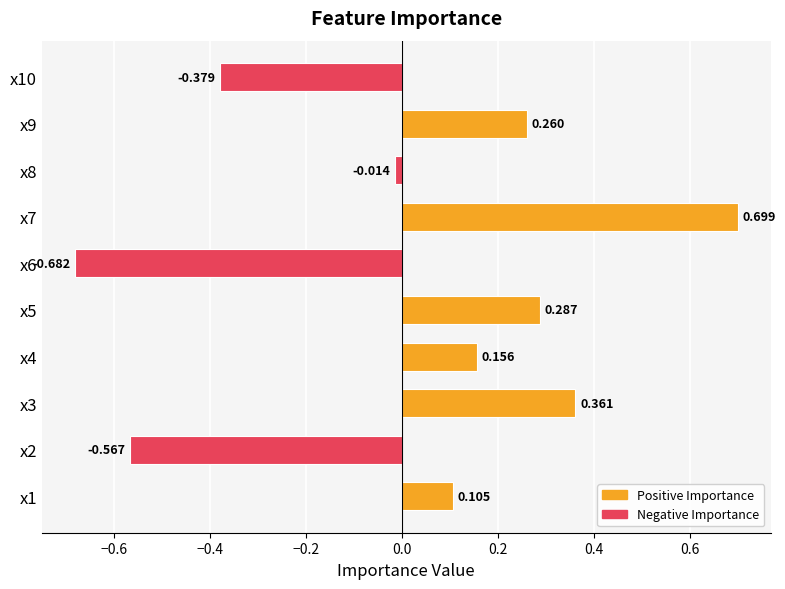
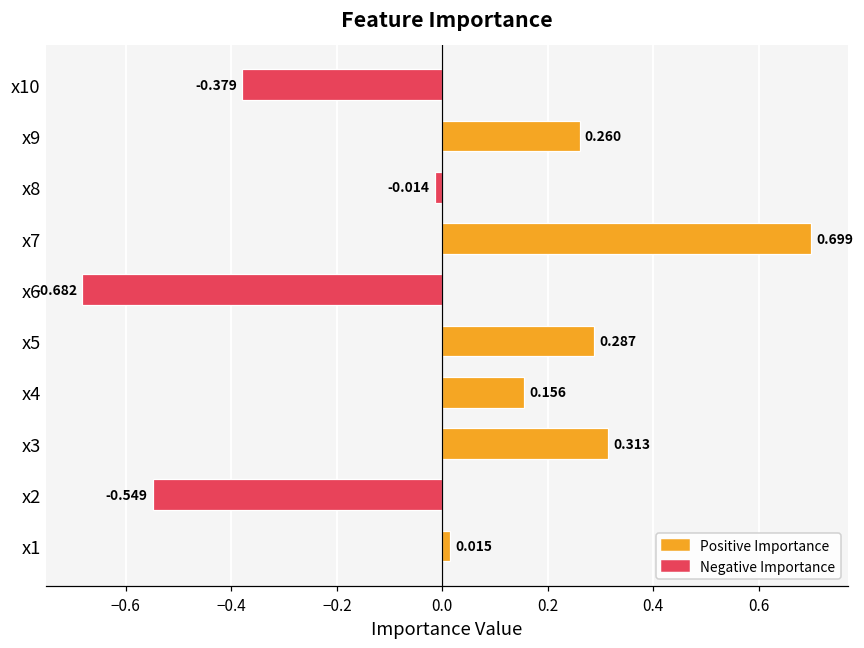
  {
    "x10": -0.379,
    "x9": 0.260,
    "x8": -0.014,
    "x7": 0.699,
    "x6": -0.682,
    "x5": 0.287,
    "x4": 0.156,
-   "x3": 0.361,
-   "x2": -0.567,
-   "x1": 0.105
+   "x3": 0.313,
+   "x2": -0.549,
+   "x1": 0.015
  }
